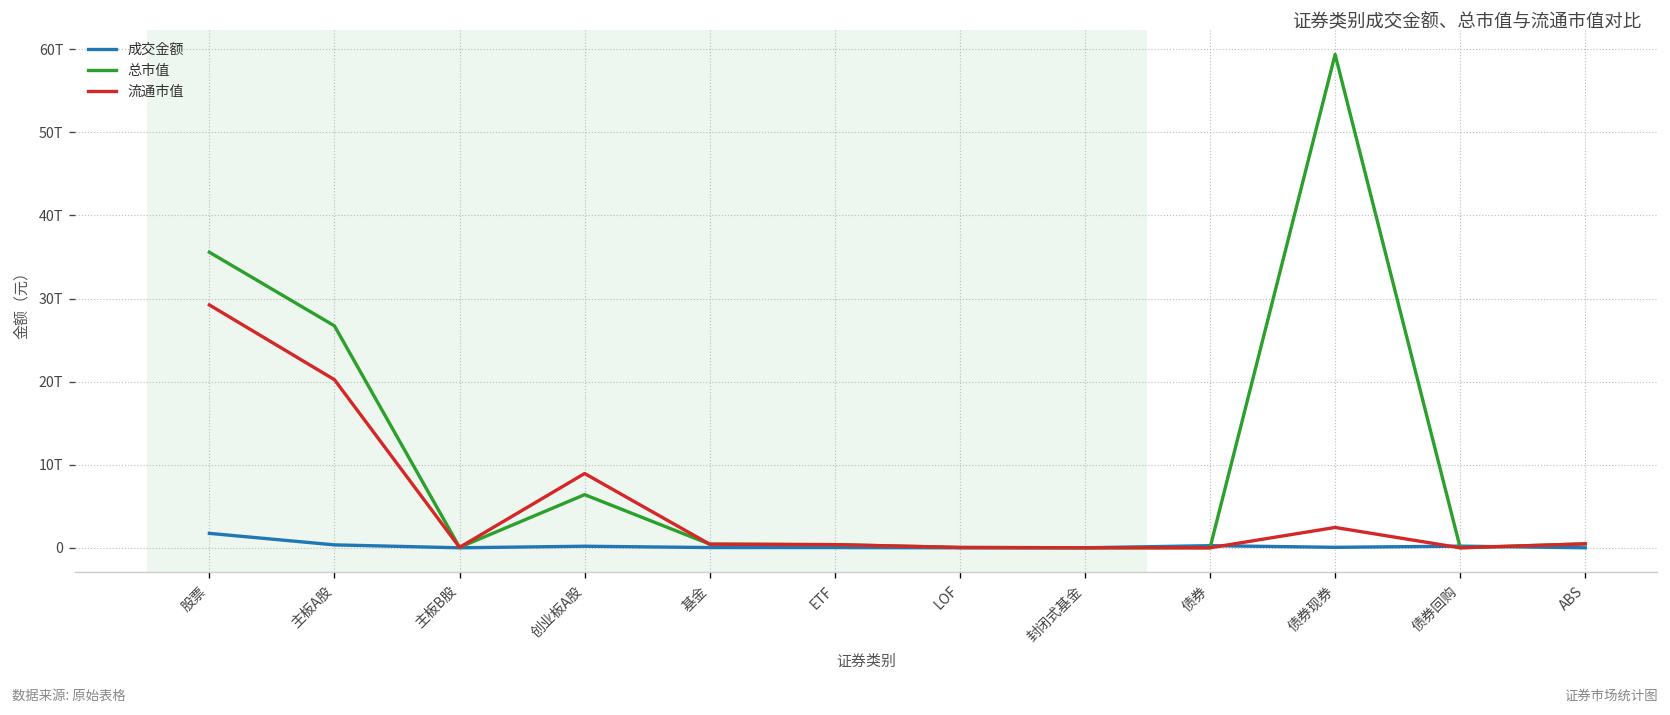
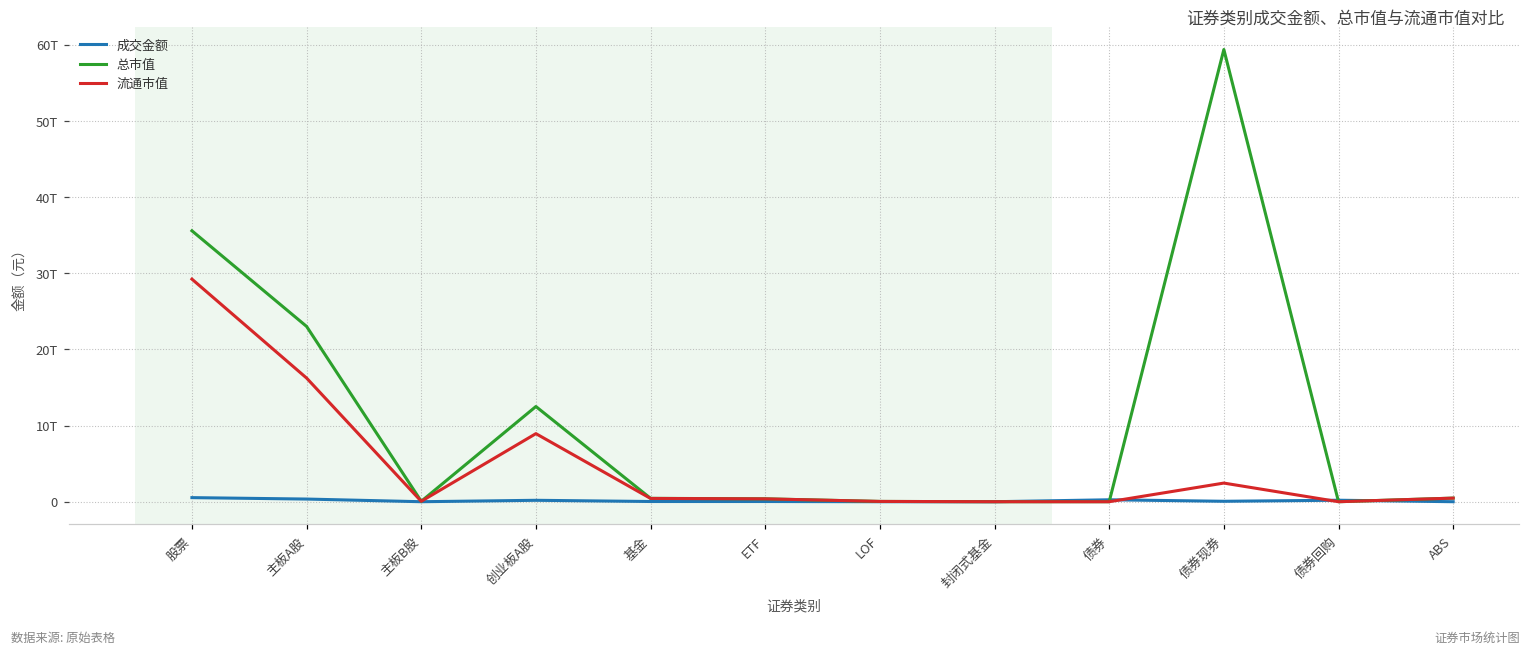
  {
    "成交金额": {
-     "股票": "2T",
+     "股票": "1T",
      "主板A股": "0T",
      "创业板A股": "0T",
      "基金": "0T",
      "债券现券": "0T",
      "ABS": "0T"
    },
    "总市值": {
      "股票": "36T",
-     "主板A股": "27T",
-     "创业板A股": "6T",
+     "主板A股": "23T",
+     "创业板A股": "13T",
      "债券现券": "59T"
    },
    "流通市值": {
      "股票": "29T",
-     "主板A股": "20T",
+     "主板A股": "16T",
      "创业板A股": "9T",
      "债券现券": "2T"
    }
  }
